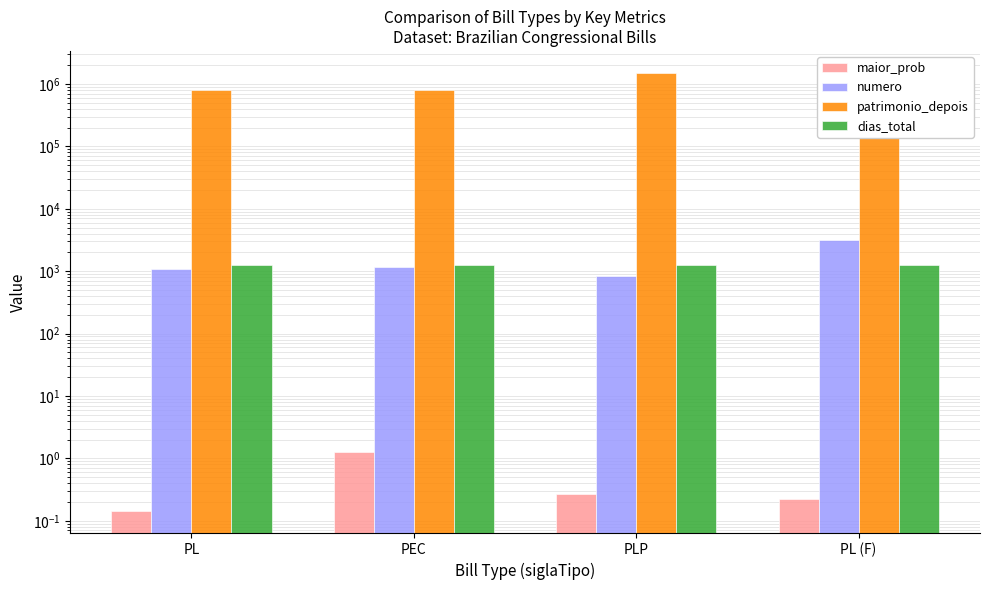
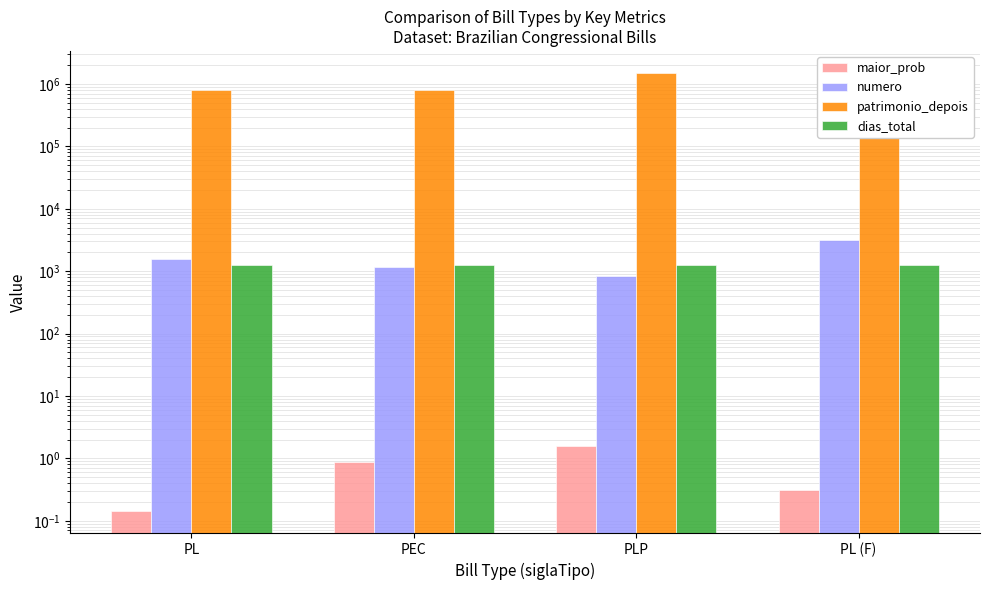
  {
    "maior_prob": {
      "PL": 0.14,
-     "PEC": 1.3,
-     "PLP": 0.27,
-     "PL (F)": 0.22
+     "PEC": 0.9,
+     "PLP": 1.6,
+     "PL (F)": 0.3
    },
    "numero": {
-     "PL": 1100,
+     "PL": 1600,
      "PEC": 1200,
      "PLP": 800,
      "PL (F)": 3000
    },
    "patrimonio_depois": {
      "PL": 800000,
      "PEC": 800000,
      "PLP": 1500000
    },
    "dias_total": {
      "PL": 1300,
      "PEC": 1300,
      "PLP": 1300,
      "PL (F)": 1300
    }
  }
